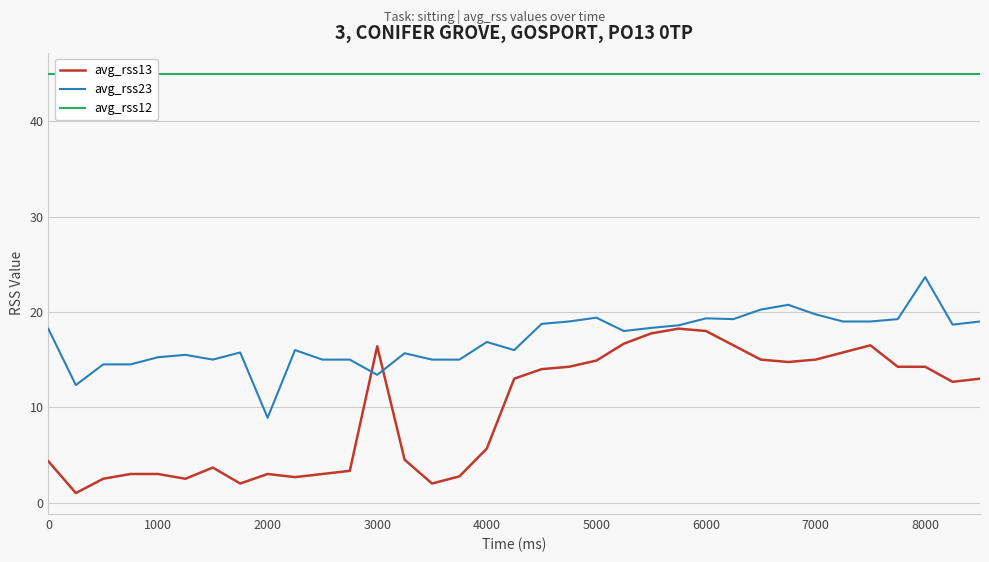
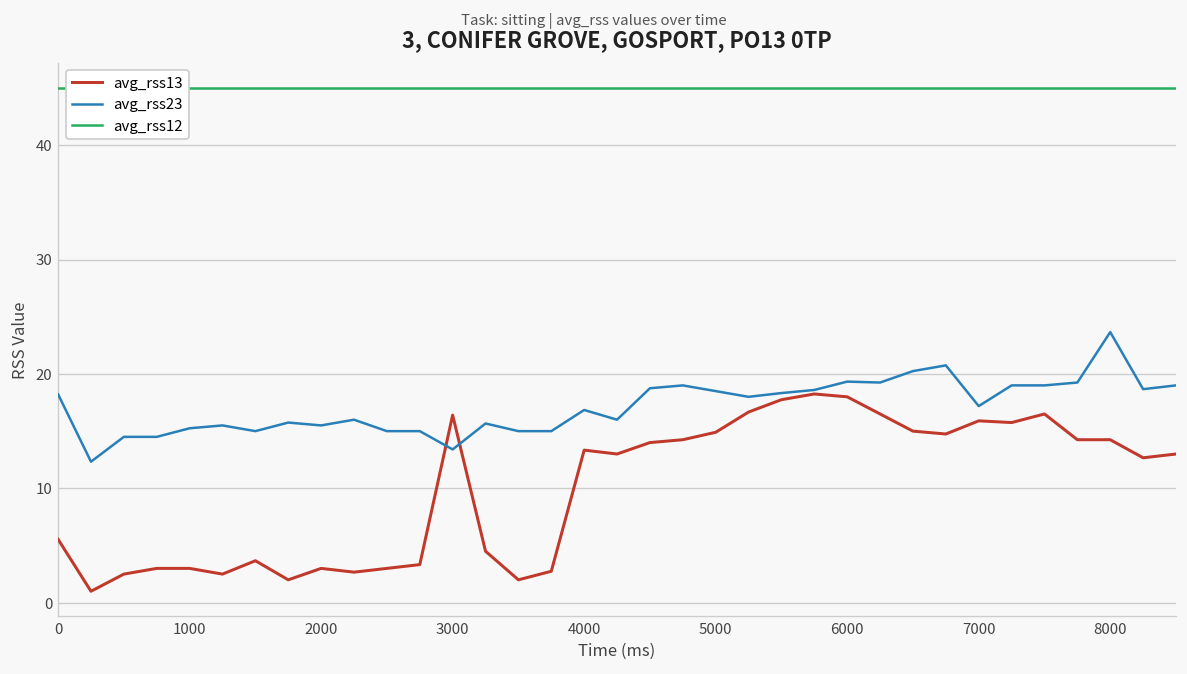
  {
    "avg_rss13": {
-     "0": 4,
+     "0": 6,
      "1000": 3,
      "2000": 3,
      "3000": 16,
-     "4000": 6,
+     "4000": 13,
      "5000": 15,
      "6000": 18,
-     "7000": 15,
+     "7000": 16,
      "8000": 14
    },
    "avg_rss23": {
      "0": 18,
      "1000": 15,
-     "2000": 9,
+     "2000": 16,
      "3000": 13,
      "4000": 17,
-     "5000": 19.4,
+     "5000": 18.5,
      "6000": 19,
-     "7000": 20,
+     "7000": 17,
      "8000": 24
    },
    "avg_rss12": {
      "0": 45,
      "1000": 45,
      "2000": 45,
      "3000": 45,
      "4000": 45,
      "5000": 45,
      "6000": 45,
      "7000": 45,
      "8000": 45
    }
  }
